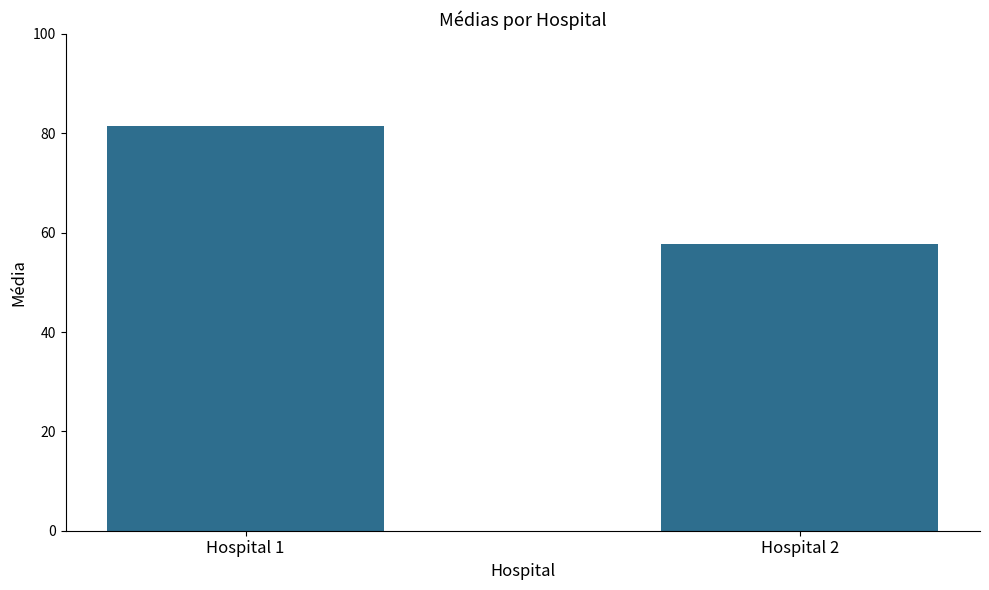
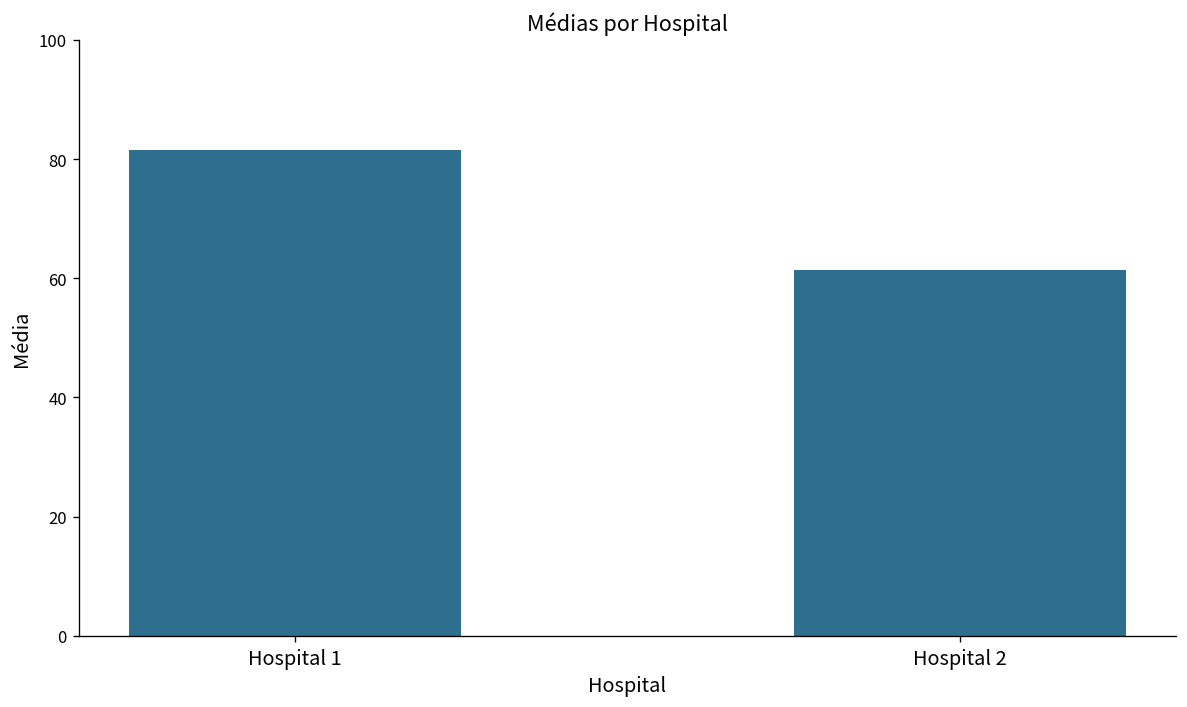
  {
    "Hospital 1": 82,
-   "Hospital 2": 58
+   "Hospital 2": 61
  }
